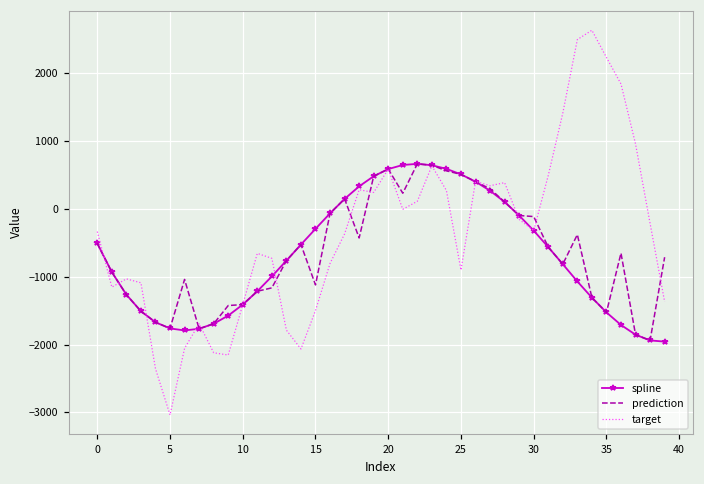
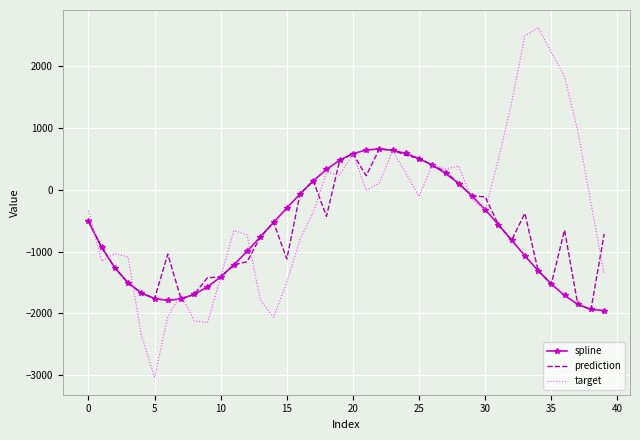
  {
    "target": {
      "0": -300,
      "5": -3000,
      "15": -1500,
-     "25": -900,
+     "25": -100,
      "35": 2200
    }
  }
